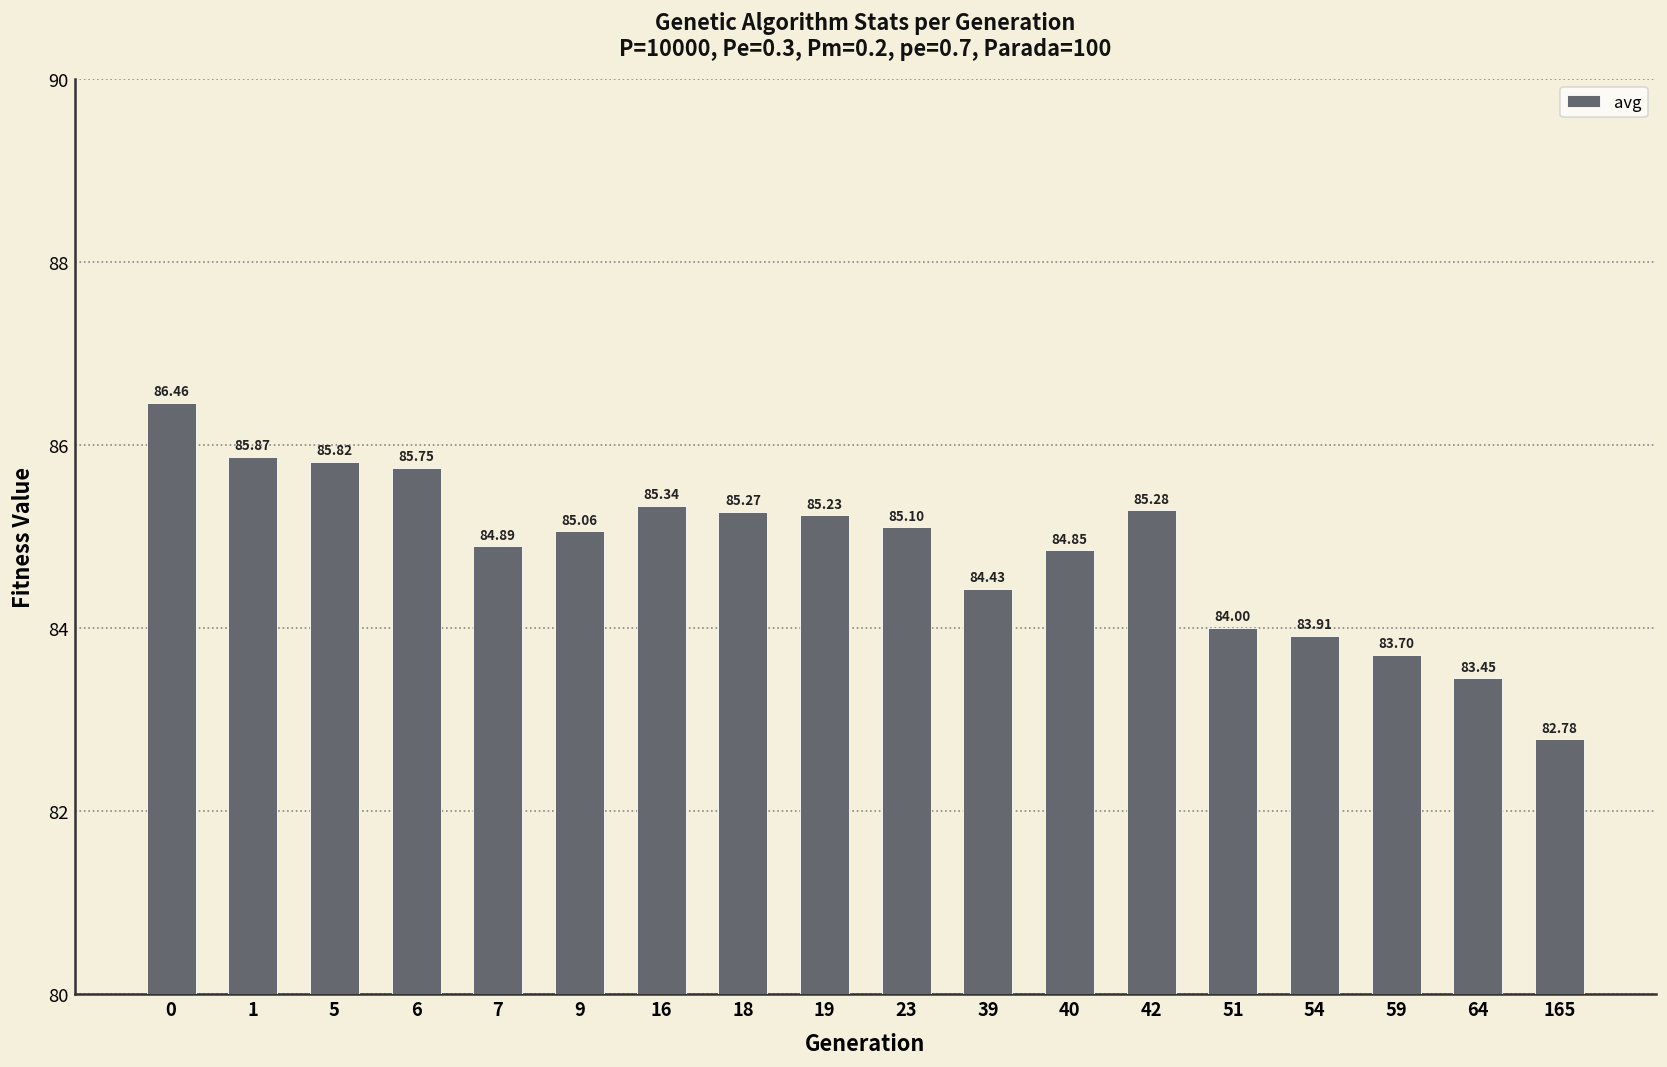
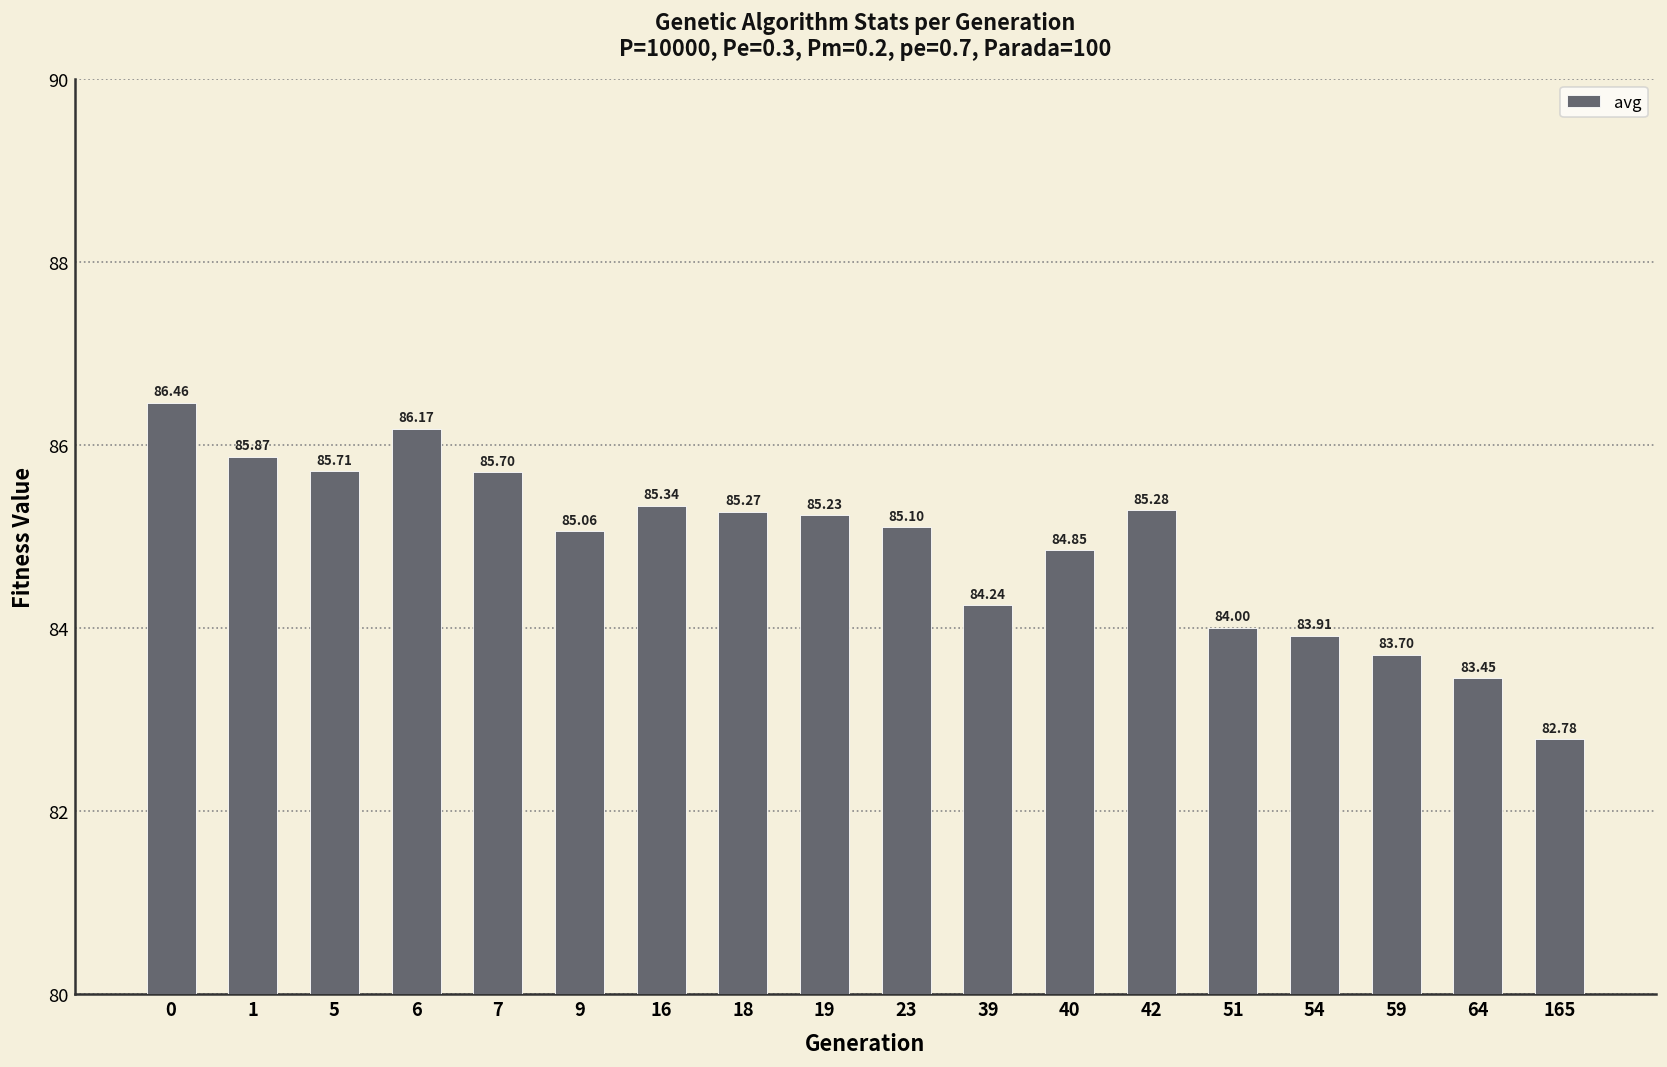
  {
    "0": 86.46,
    "1": 85.87,
-   "5": 85.82,
-   "6": 85.75,
-   "7": 84.89,
+   "5": 85.71,
+   "6": 86.17,
+   "7": 85.70,
    "9": 85.06,
    "16": 85.34,
    "18": 85.27,
    "19": 85.23,
    "23": 85.10,
-   "39": 84.43,
+   "39": 84.24,
    "40": 84.85,
    "42": 85.28,
    "51": 84.00,
    "54": 83.91,
    "59": 83.70,
    "64": 83.45,
    "165": 82.78
  }
